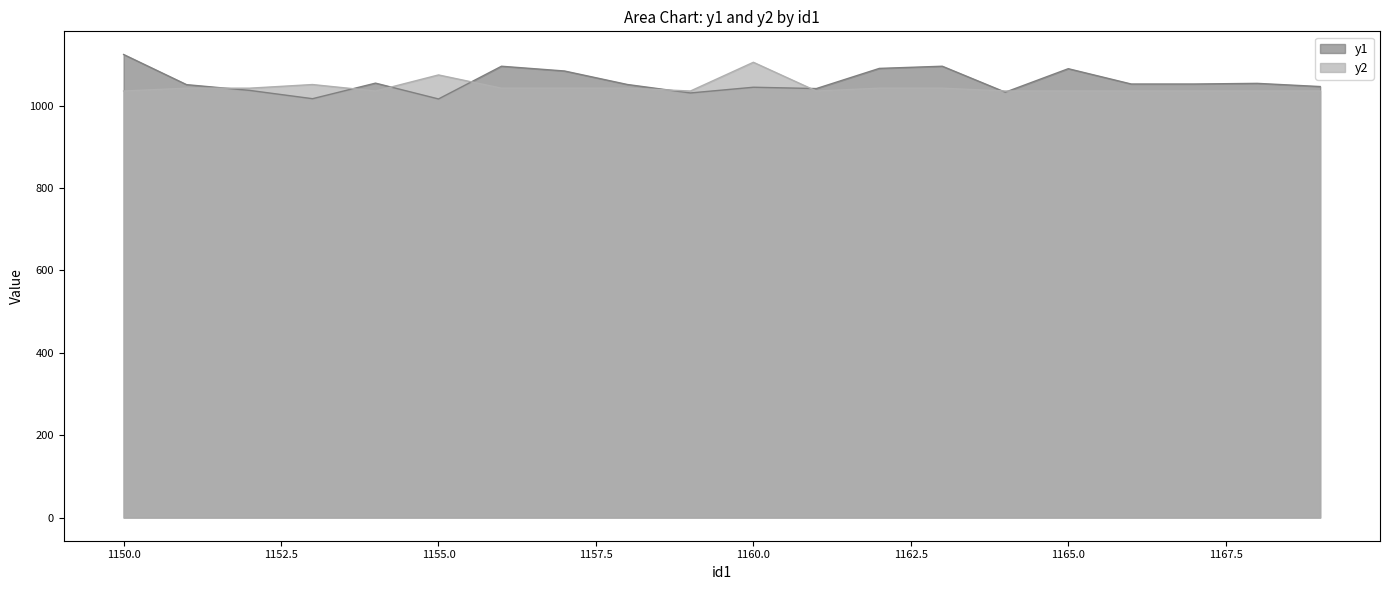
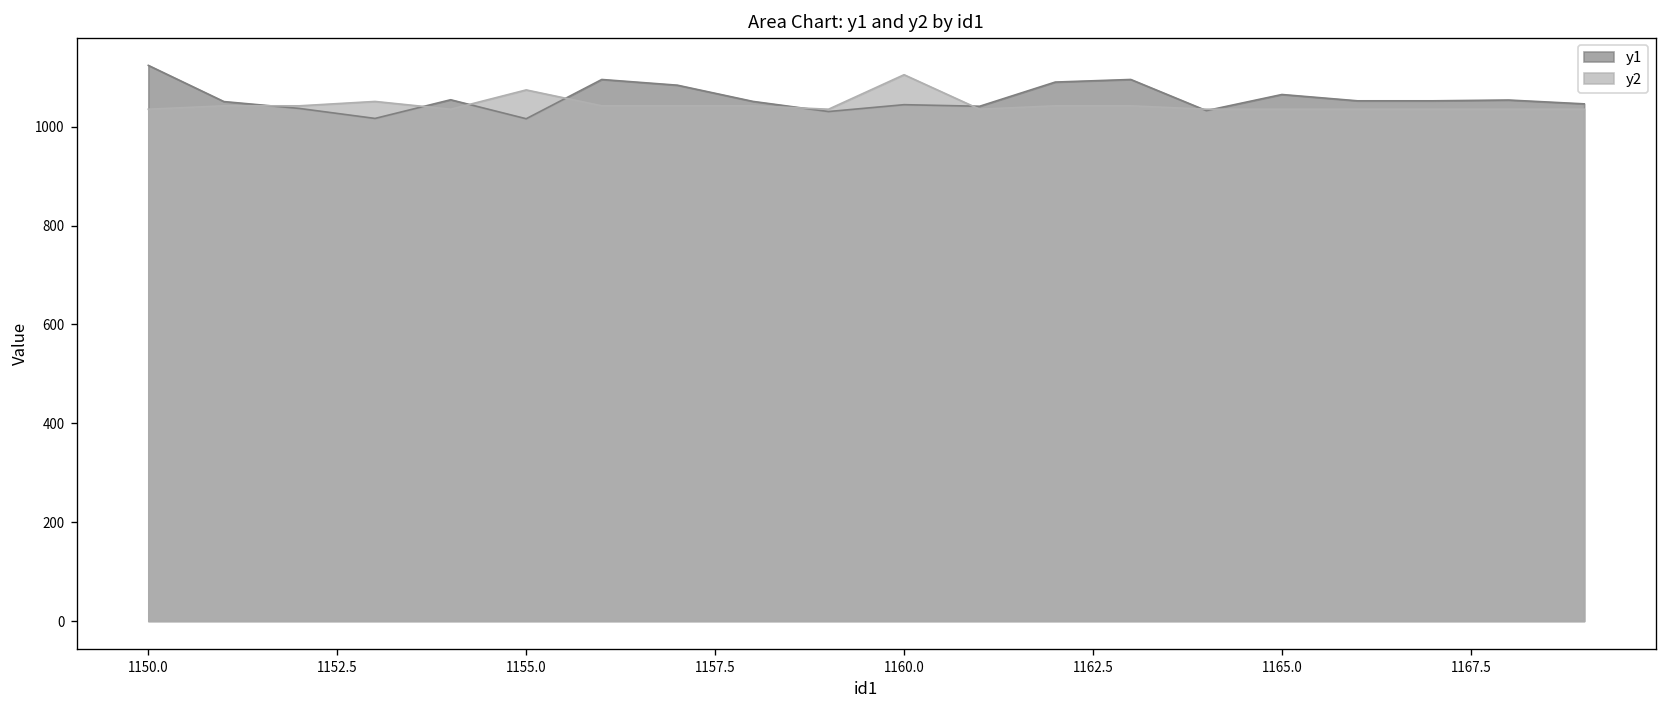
  {
    "y1": {
      "1150.0": 1120,
      "1155.0": 1020,
      "1160.0": 1040,
-     "1165.0": 1090
+     "1165.0": 1070
    },
    "y2": {
      "1150.0": 1040,
      "1155.0": 1070,
      "1160.0": 1110,
      "1165.0": 1040
    }
  }
